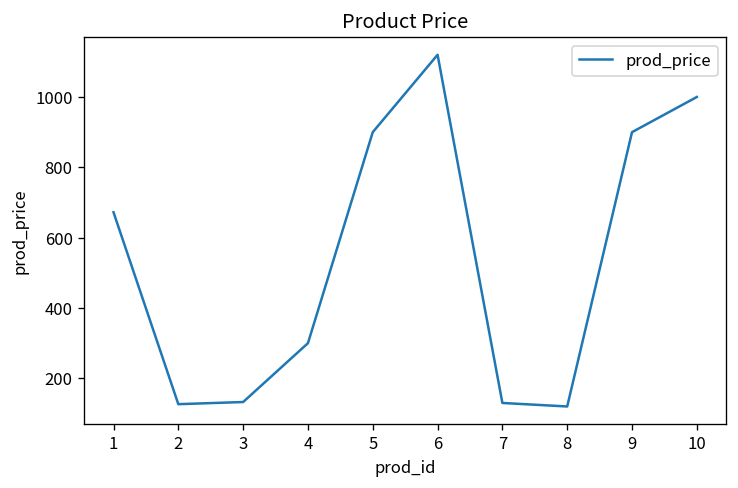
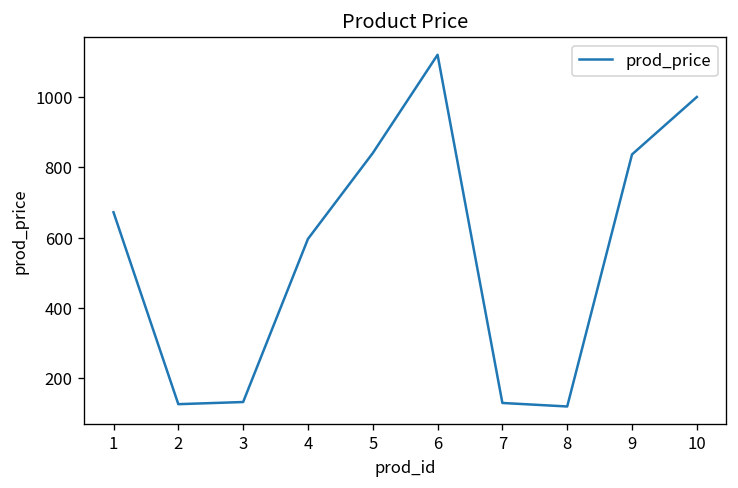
  {
    "1": 670,
    "2": 130,
    "3": 130,
-   "4": 300,
-   "5": 900,
+   "4": 600,
+   "5": 840,
    "6": 1120,
    "7": 130,
    "8": 120,
-   "9": 900,
+   "9": 840,
    "10": 1000
  }
